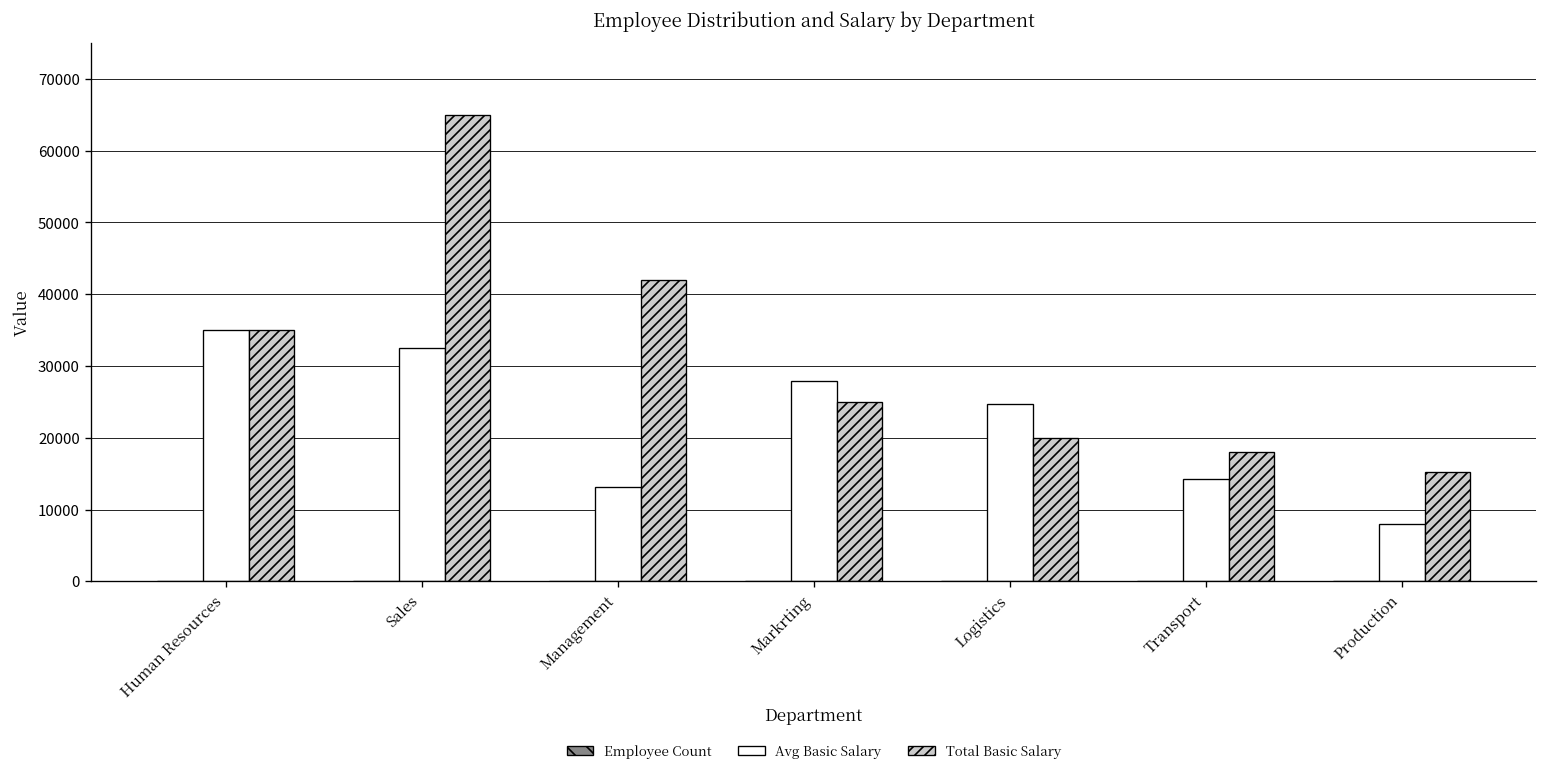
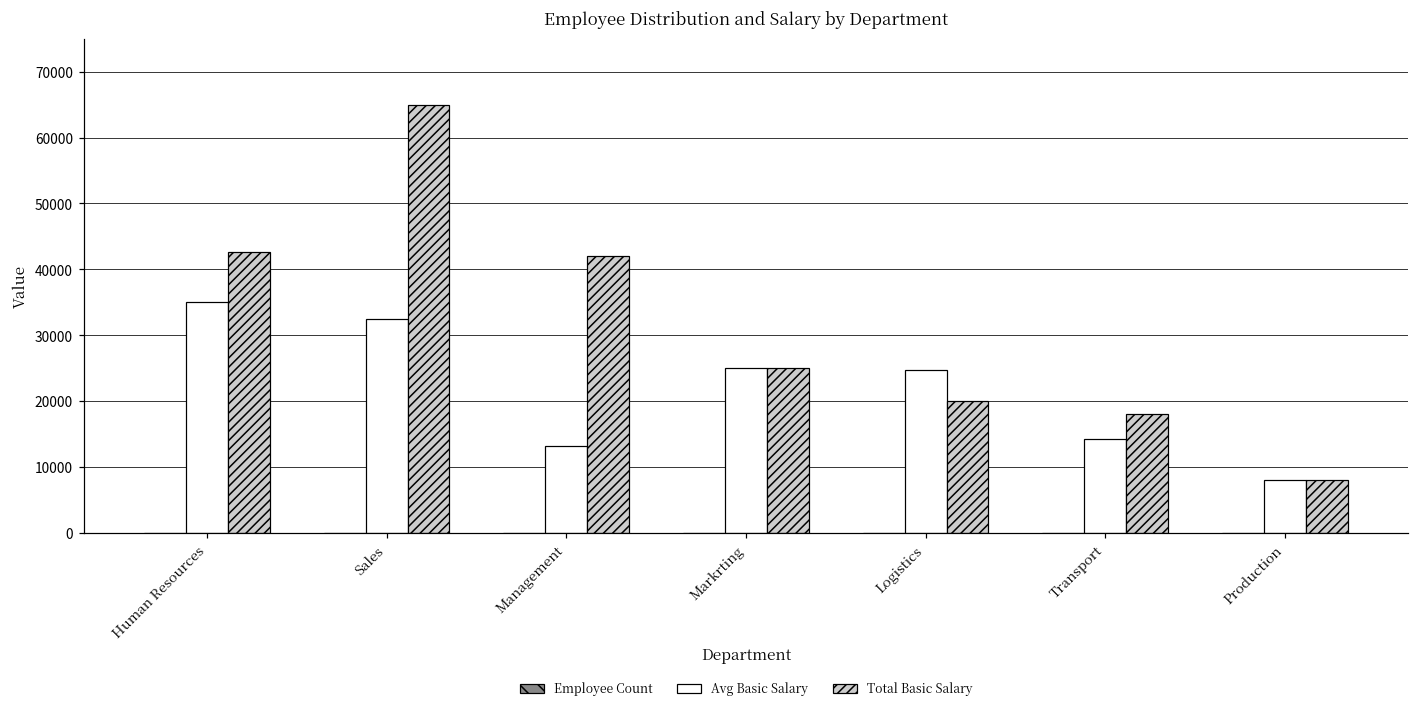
  {
    "Avg Basic Salary": {
      "Human Resources": 35000,
      "Sales": 33000,
      "Management": 13000,
-     "Markrting": 28000,
+     "Markrting": 25000,
      "Logistics": 25000,
      "Transport": 14000,
      "Production": 8000
    },
    "Total Basic Salary": {
-     "Human Resources": 35000,
+     "Human Resources": 43000,
      "Sales": 65000,
      "Management": 42000,
      "Markrting": 25000,
      "Logistics": 20000,
      "Transport": 18000,
-     "Production": 15000
+     "Production": 8000
    }
  }
